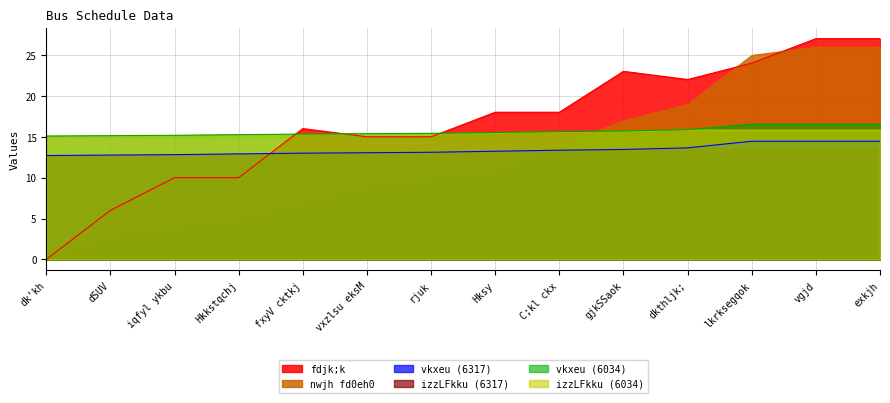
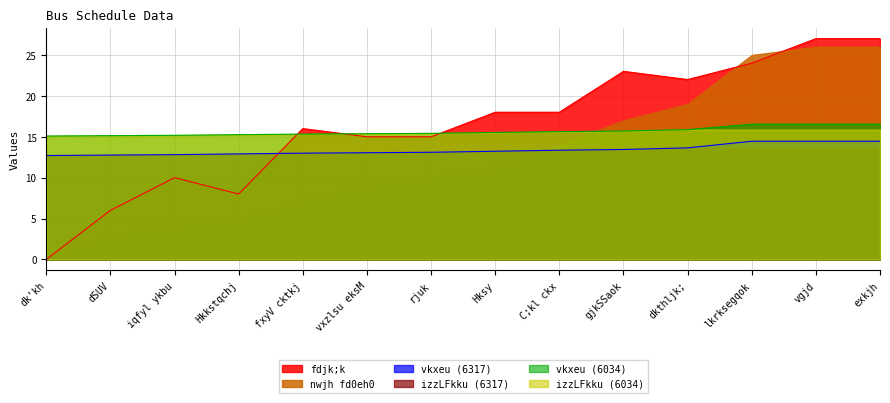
  {
    "fdjk;k": {
      "dSUV": 6,
      "iqfyl ykbu": 10,
-     "Hkkstqchj": 10,
+     "Hkkstqchj": 8,
      "fxyV cktkj": 16,
      "vxzlsu eksM": 15,
      "rjuk": 15,
      "Hksy": 18,
      "C;kl ckx": 18,
      "gjkSSaok": 23,
      "dkthljk;": 22,
      "lkrksegqok": 24,
      "vgjd": 27,
      "exkjh": 27
    },
    "nwjh fd0eh0": {
      "dSUV": 3,
      "iqfyl ykbu": 4,
      "Hkkstqchj": 5,
      "fxyV cktkj": 7,
      "vxzlsu eksM": 9,
      "rjuk": 10,
      "Hksy": 11,
      "C;kl ckx": 14,
      "gjkSSaok": 17,
      "dkthljk;": 19,
      "lkrksegqok": 25,
      "vgjd": 26,
      "exkjh": 26
    },
    "vkxeu (6317)": {
      "lkrksegqok": 14,
      "vgjd": 14,
      "exkjh": 14
    },
    "izzLFkku (6317)": {
      "lkrksegqok": 14,
      "vgjd": 14,
      "exkjh": 14
    },
    "vkxeu (6034)": {
      "lkrksegqok": 17,
      "vgjd": 17,
      "exkjh": 17
    },
    "izzLFkku (6034)": {
      "lkrksegqok": 16,
      "vgjd": 16,
      "exkjh": 16
    }
  }
